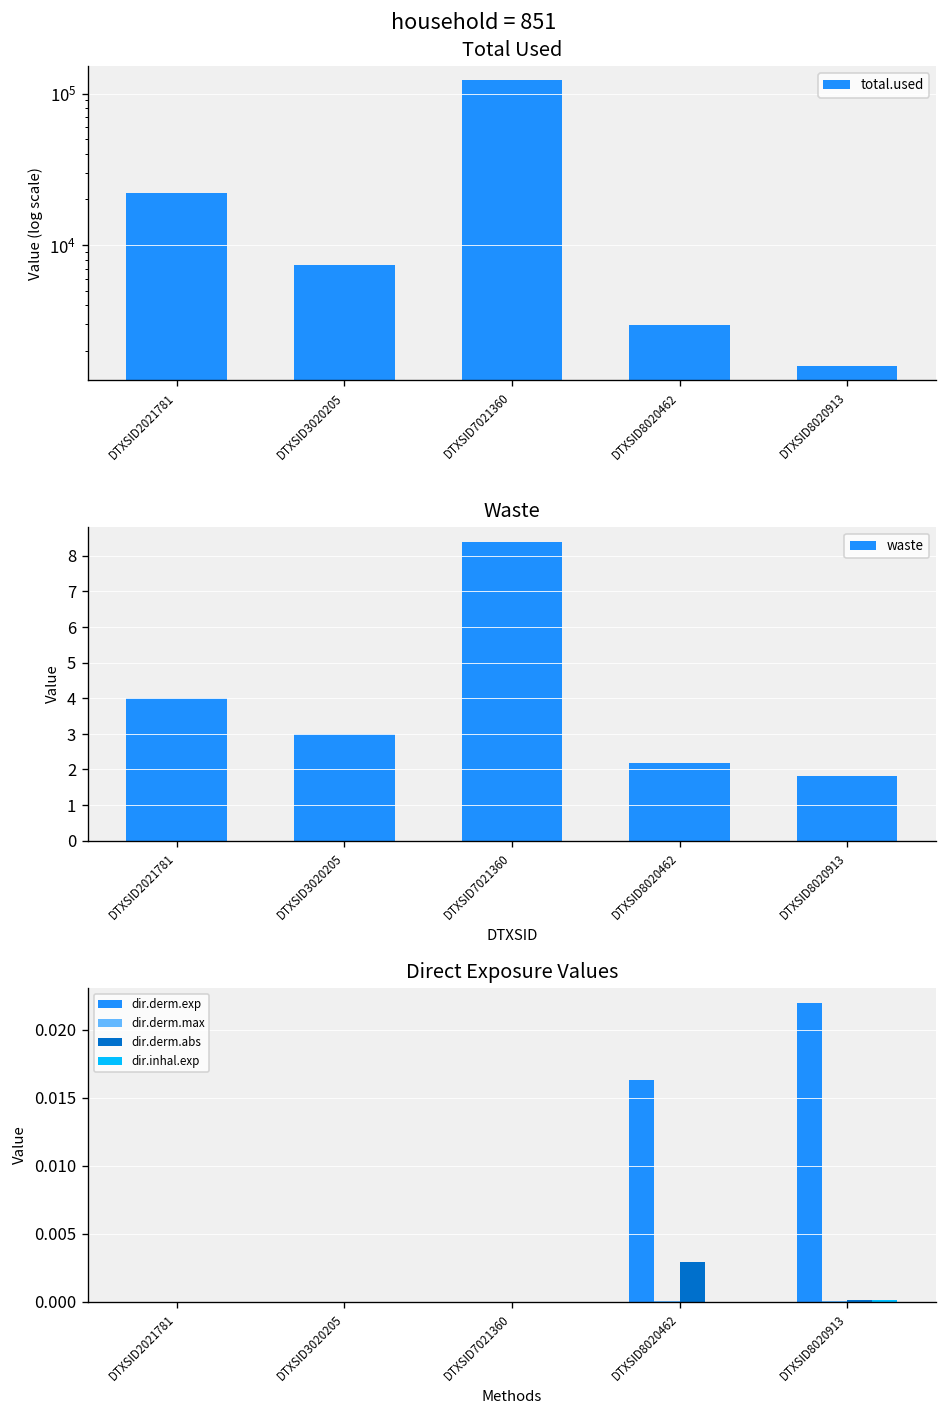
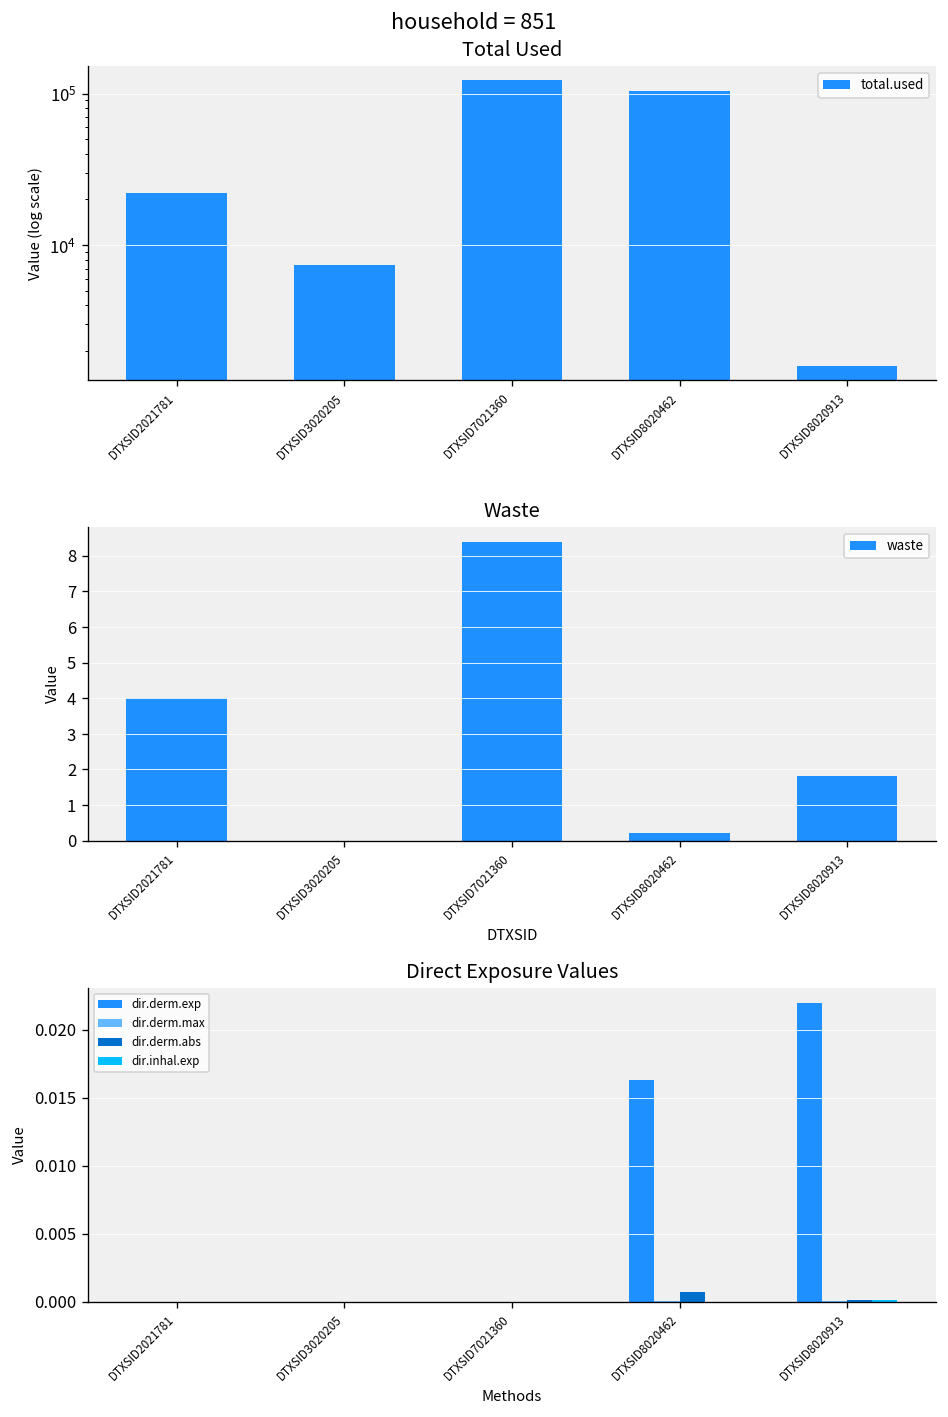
  {
    "Total Used": {
      "DTXSID2021781": 22000,
      "DTXSID3020205": 7000,
      "DTXSID7021360": 120000,
-     "DTXSID8020462": 2900,
+     "DTXSID8020462": 100000,
      "DTXSID8020913": 1600
    },
    "Waste": {
      "DTXSID2021781": 4.0,
-     "DTXSID3020205": 3,
+     "DTXSID3020205": 0,
      "DTXSID7021360": 8.4,
-     "DTXSID8020462": 2.2,
+     "DTXSID8020462": 0.2,
      "DTXSID8020913": 1.8
    },
    "Direct Exposure Values": {
      "dir.derm.max": {
        "DTXSID2021781": 0.0000,
        "DTXSID3020205": 0.0000,
        "DTXSID7021360": 0.0000
      },
      "dir.derm.abs": {
        "DTXSID2021781": 0.0000,
        "DTXSID3020205": 0.0000,
        "DTXSID7021360": 0.0000,
-       "DTXSID8020462": 0.0029
+       "DTXSID8020462": 0.0007
      }
    }
  }
